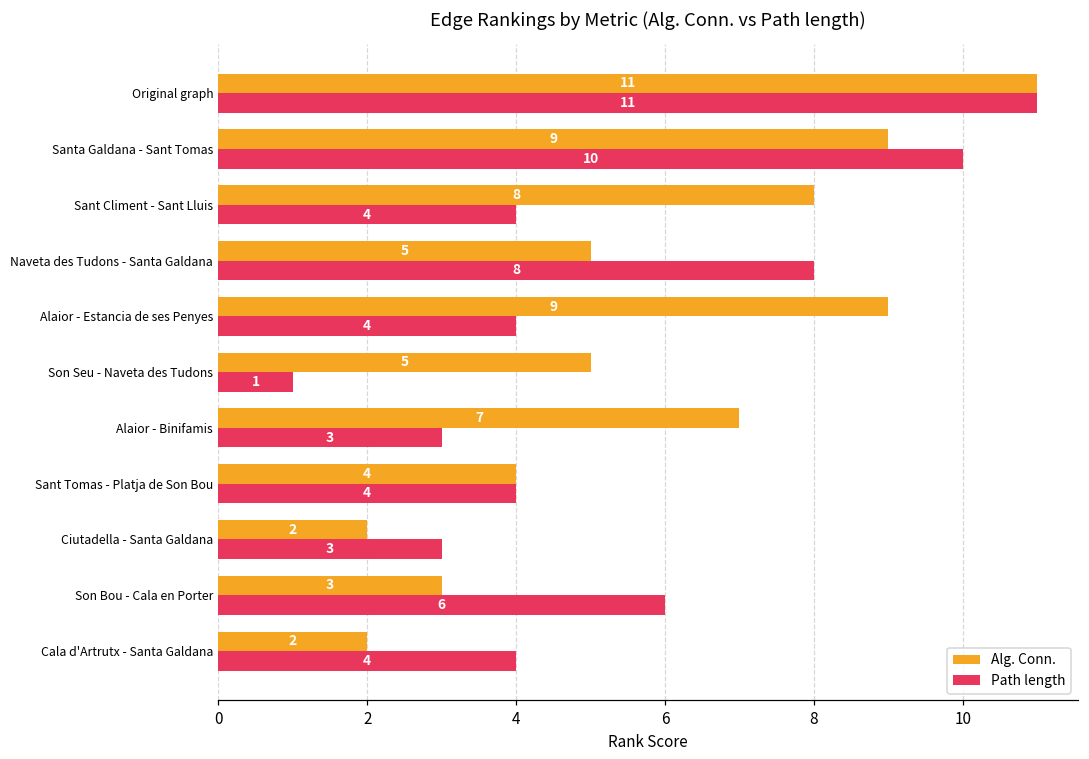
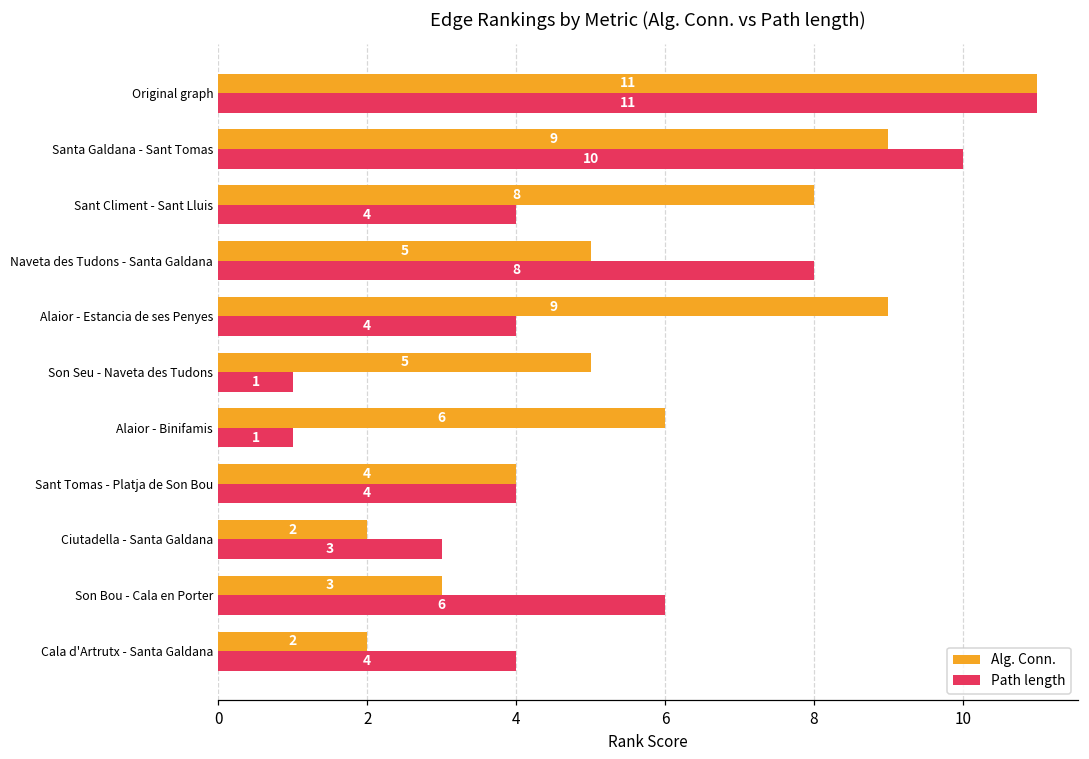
  {
    "Alg. Conn.": {
      "Original graph": 11,
      "Santa Galdana - Sant Tomas": 9,
      "Sant Climent - Sant Lluis": 8,
      "Naveta des Tudons - Santa Galdana": 5,
      "Alaior - Estancia de ses Penyes": 9,
      "Son Seu - Naveta des Tudons": 5,
-     "Alaior - Binifamis": 7,
+     "Alaior - Binifamis": 6,
      "Sant Tomas - Platja de Son Bou": 4,
      "Ciutadella - Santa Galdana": 2,
      "Son Bou - Cala en Porter": 3,
      "Cala d'Artrutx - Santa Galdana": 2
    },
    "Path length": {
      "Original graph": 11,
      "Santa Galdana - Sant Tomas": 10,
      "Sant Climent - Sant Lluis": 4,
      "Naveta des Tudons - Santa Galdana": 8,
      "Alaior - Estancia de ses Penyes": 4,
      "Son Seu - Naveta des Tudons": 1,
-     "Alaior - Binifamis": 3,
+     "Alaior - Binifamis": 1,
      "Sant Tomas - Platja de Son Bou": 4,
      "Ciutadella - Santa Galdana": 3,
      "Son Bou - Cala en Porter": 6,
      "Cala d'Artrutx - Santa Galdana": 4
    }
  }
